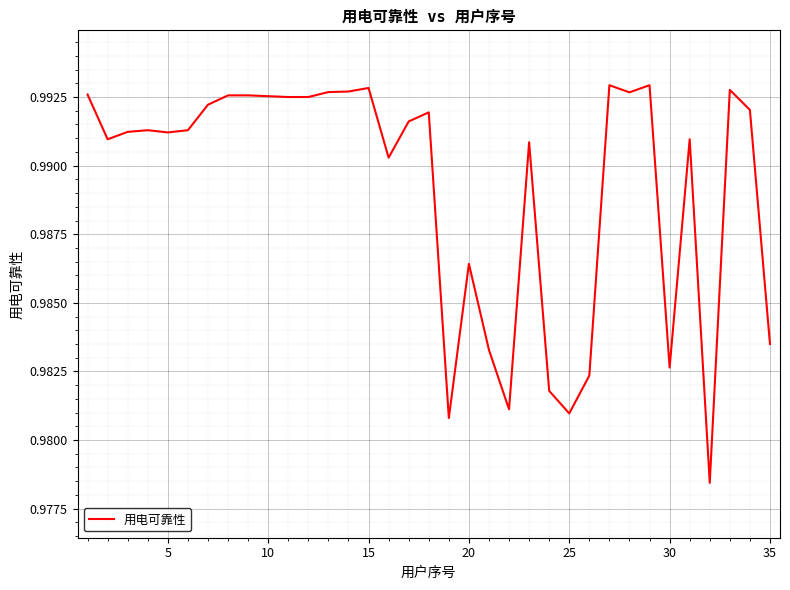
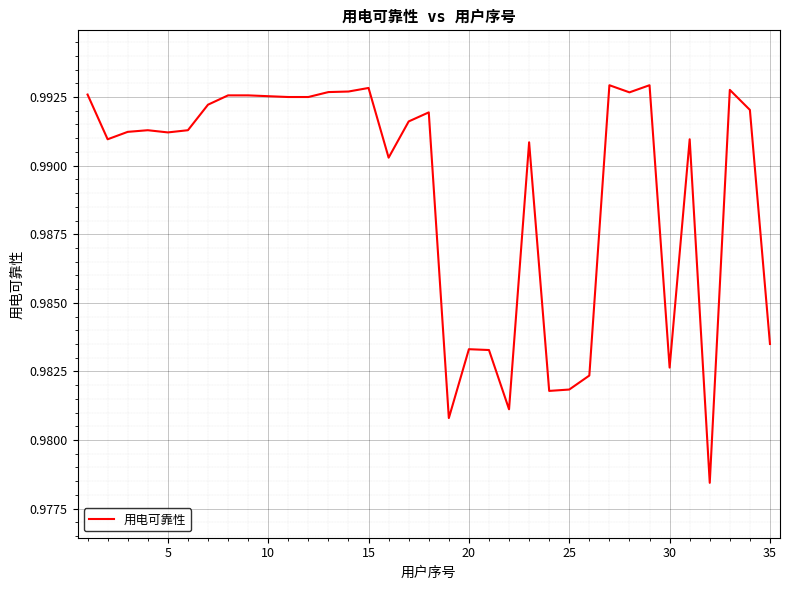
  {
    "5": 0.9912,
    "10": 0.9925,
    "15": 0.9928,
-   "20": 0.9864,
-   "25": 0.9810,
+   "20": 0.9833,
+   "25": 0.9818,
    "30": 0.9826,
    "35": 0.9835
  }
